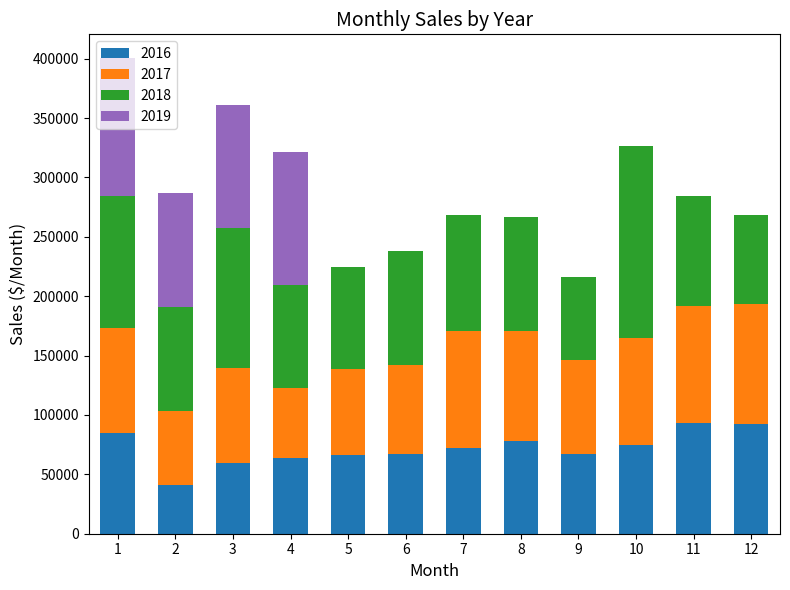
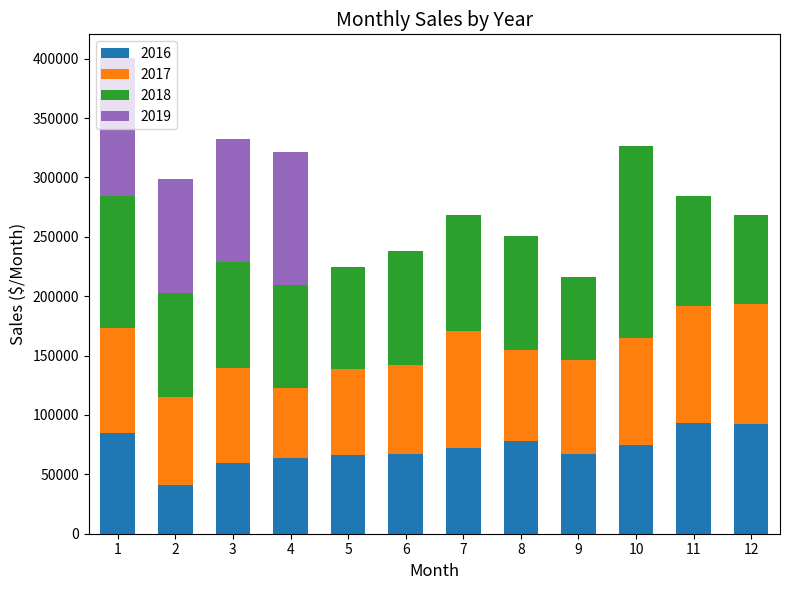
  {
    "2016": {
      "1": 85000,
      "2": 41000,
      "3": 60000,
      "4": 64000,
      "5": 67000,
      "6": 67000,
      "7": 72000,
      "8": 78000,
      "9": 67000,
      "10": 75000,
      "11": 93000,
      "12": 92000
    },
    "2017": {
      "1": 88000,
-     "2": 62000,
+     "2": 74000,
      "3": 80000,
      "4": 59000,
      "5": 72000,
      "6": 75000,
      "7": 98000,
-     "8": 92000,
+     "8": 76000,
      "9": 80000,
      "10": 90000,
      "11": 99000,
      "12": 101000
    },
    "2018": {
      "1": 111000,
      "2": 87000,
-     "3": 118000,
+     "3": 89000,
      "4": 86000,
      "5": 86000,
      "6": 96000,
      "7": 98000,
      "8": 96000,
      "9": 70000,
      "10": 162000,
      "11": 93000,
      "12": 75000
    },
    "2019": {
      "2": 96000,
      "3": 104000,
      "4": 112000,
      "5": 0,
      "6": 0,
      "7": 0,
      "8": 0,
      "9": 0,
      "10": 0,
      "11": 0,
      "12": 0
    }
  }
